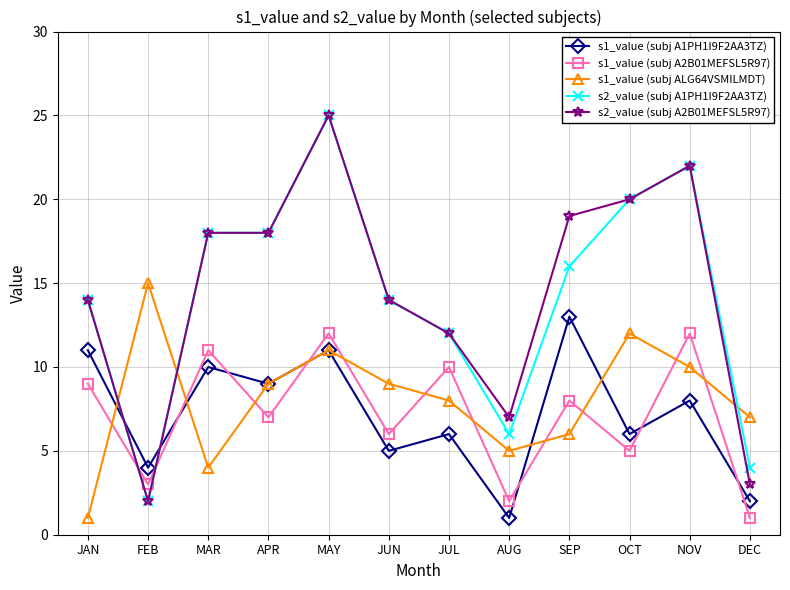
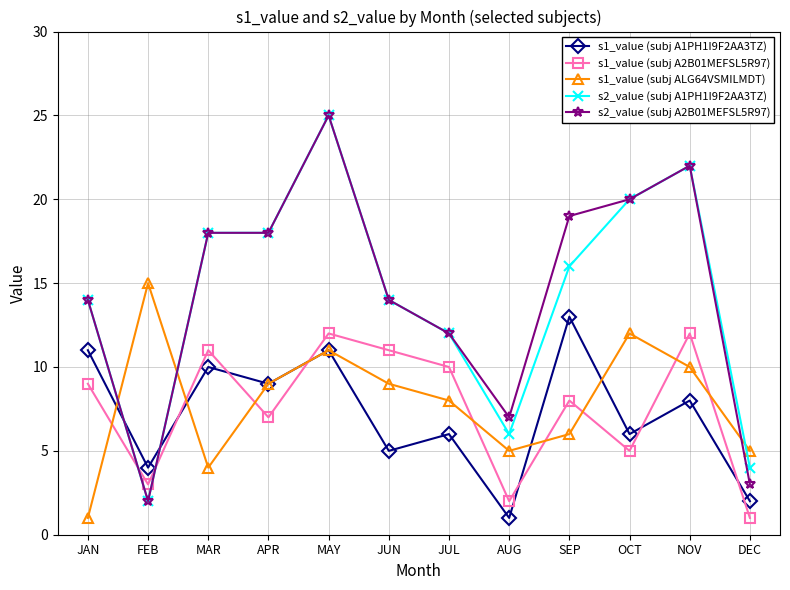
  {
    "s1_value (subj A1PH1I9F2AA3TZ)": {
      "JAN": 11,
      "FEB": 4,
      "MAR": 10,
      "JUN": 5,
      "JUL": 6,
      "AUG": 1,
      "SEP": 13,
      "OCT": 6,
      "NOV": 8,
      "DEC": 2
    },
    "s1_value (subj A2B01MEFSL5R97)": {
      "JAN": 9,
      "FEB": 3,
      "MAR": 11,
      "APR": 7,
      "MAY": 12,
-     "JUN": 6,
+     "JUN": 11,
      "JUL": 10,
      "AUG": 2,
      "SEP": 8,
      "OCT": 5,
      "NOV": 12,
      "DEC": 1
    },
    "s1_value (subj ALG64VSMILMDT)": {
      "JAN": 1,
      "FEB": 15,
      "MAR": 4,
      "JUN": 9,
      "JUL": 8,
      "AUG": 5,
      "SEP": 6,
      "OCT": 12,
      "NOV": 10,
-     "DEC": 7
+     "DEC": 5
    },
    "s2_value (subj A1PH1I9F2AA3TZ)": {
      "AUG": 6,
      "SEP": 16,
      "DEC": 4
    },
    "s2_value (subj A2B01MEFSL5R97)": {
      "AUG": 7,
      "SEP": 19,
      "DEC": 3
    }
  }
